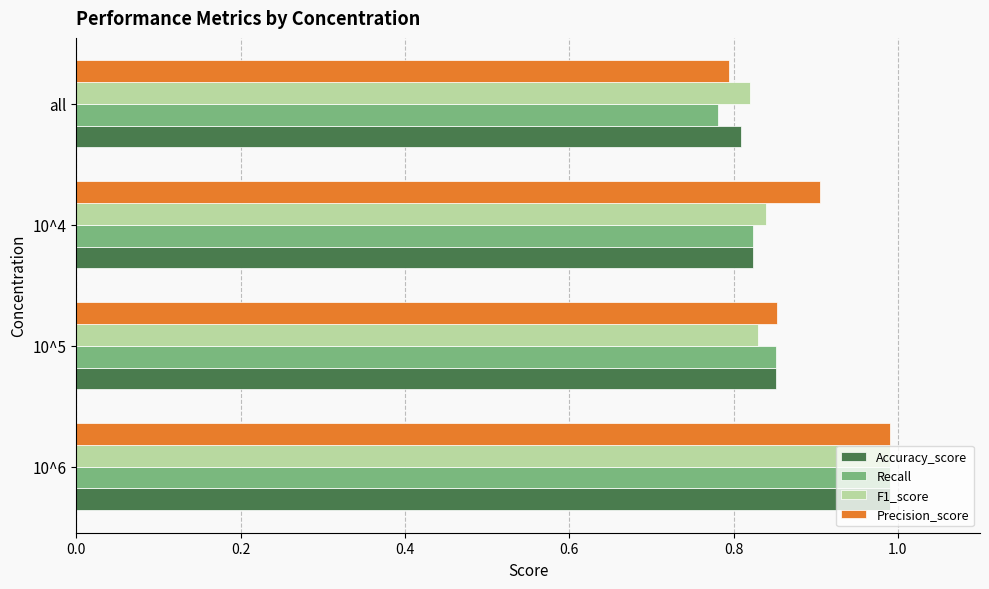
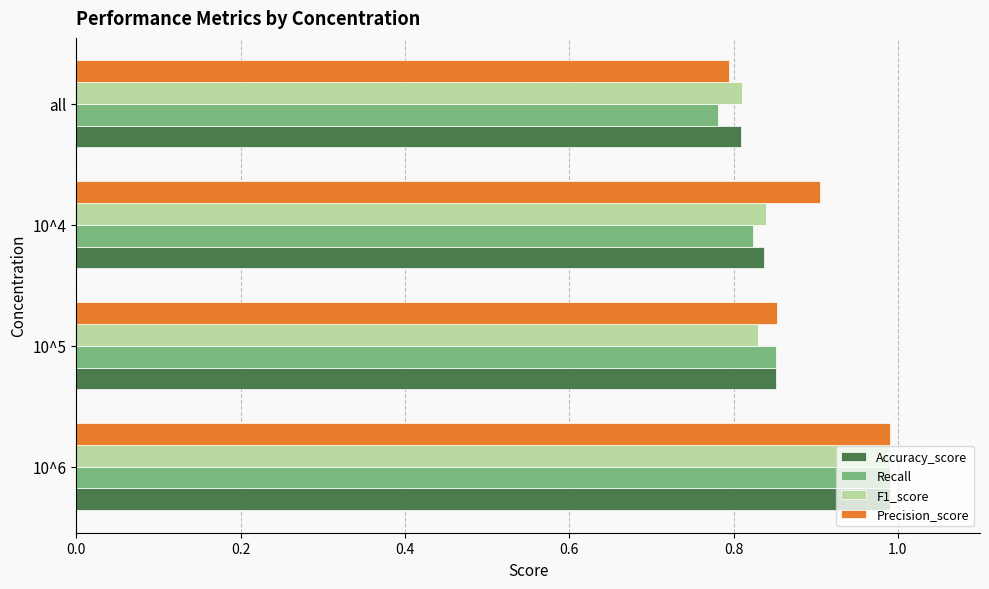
  {
    "Accuracy_score": {
      "all": 0.81,
-     "10^4": 0.82,
+     "10^4": 0.84,
      "10^5": 0.85
    },
    "Recall": {
      "all": 0.78,
      "10^4": 0.82,
      "10^5": 0.85
    },
    "F1_score": {
-     "all": 0.82,
+     "all": 0.81,
      "10^4": 0.84,
      "10^5": 0.83
    },
    "Precision_score": {
      "all": 0.79,
      "10^4": 0.90,
      "10^5": 0.85,
      "10^6": 0.99
    }
  }
